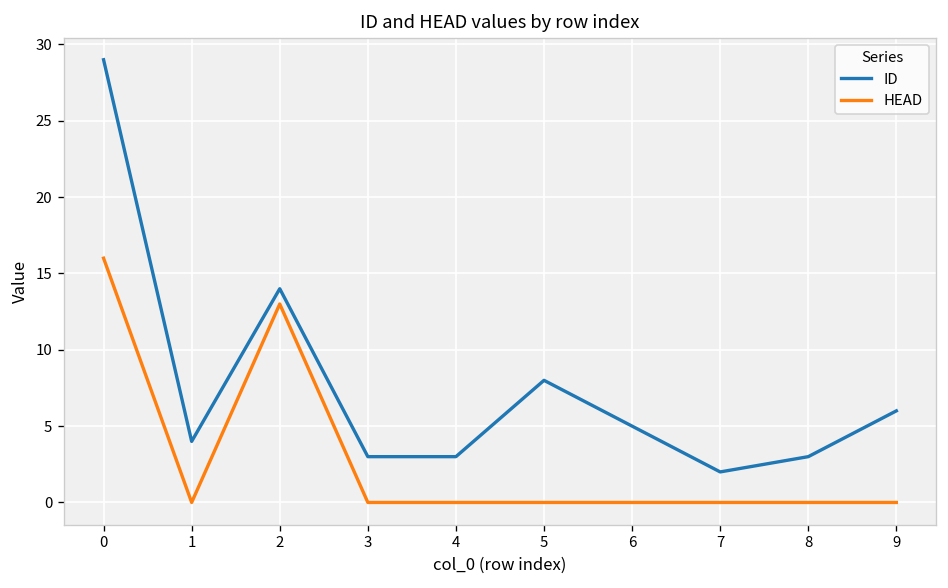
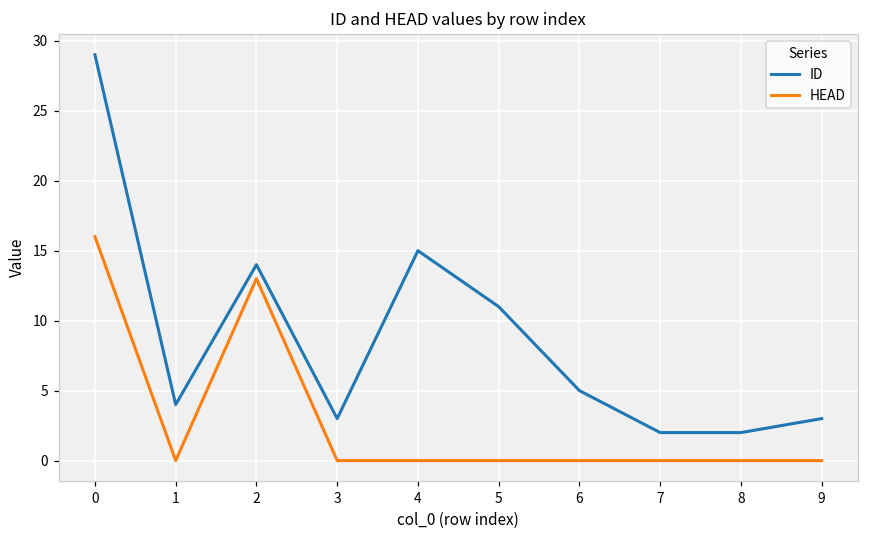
  {
    "ID": {
      "0": 29,
      "1": 4,
      "2": 14,
      "3": 3,
-     "4": 3,
-     "5": 8,
+     "4": 15,
+     "5": 11,
      "6": 5,
      "7": 2,
-     "8": 3,
-     "9": 6
+     "8": 2,
+     "9": 3
    },
    "HEAD": {
      "0": 16,
      "1": 0,
      "2": 13,
      "3": 0,
      "4": 0,
      "5": 0,
      "6": 0,
      "7": 0,
      "8": 0,
      "9": 0
    }
  }
